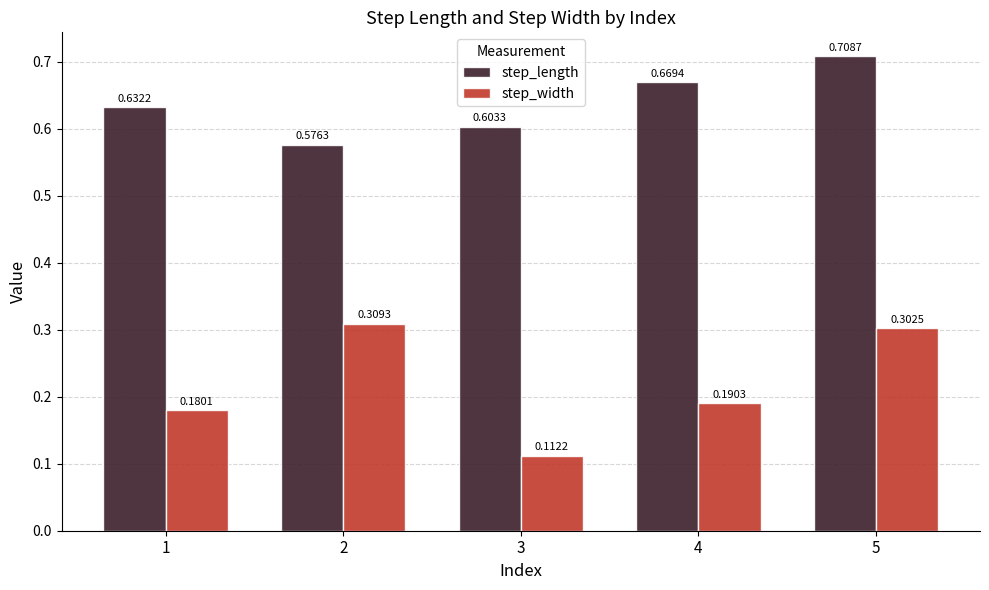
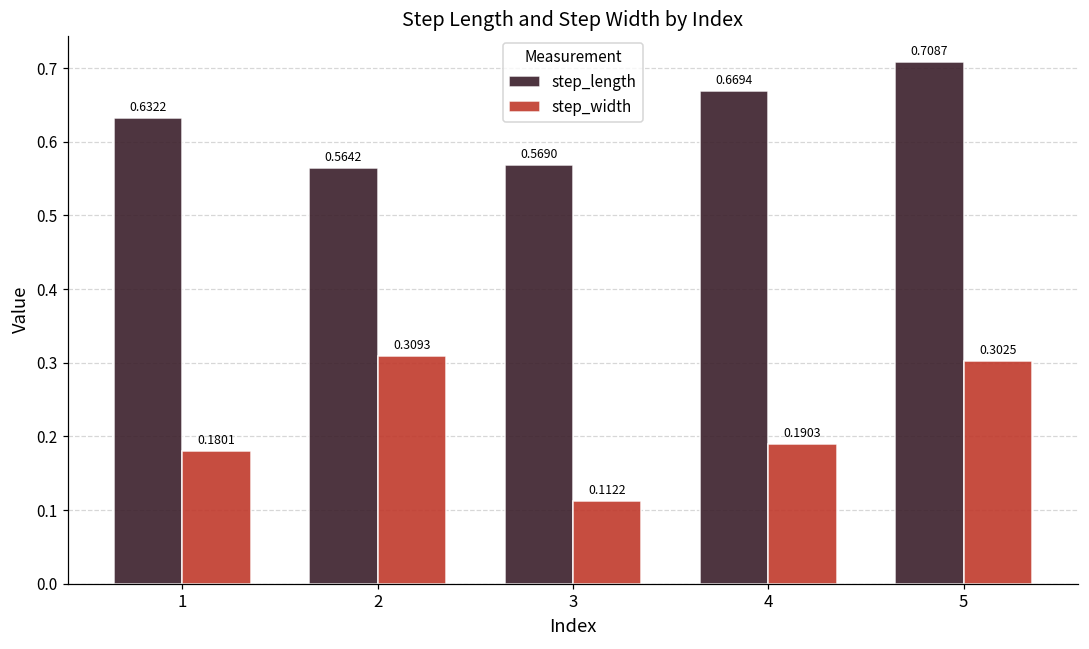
  {
    "step_length": {
      "1": 0.6322,
-     "2": 0.5763,
-     "3": 0.6033,
+     "2": 0.5642,
+     "3": 0.5690,
      "4": 0.6694,
      "5": 0.7087
    },
    "step_width": {
      "1": 0.1801,
      "2": 0.3093,
      "3": 0.1122,
      "4": 0.1903,
      "5": 0.3025
    }
  }
